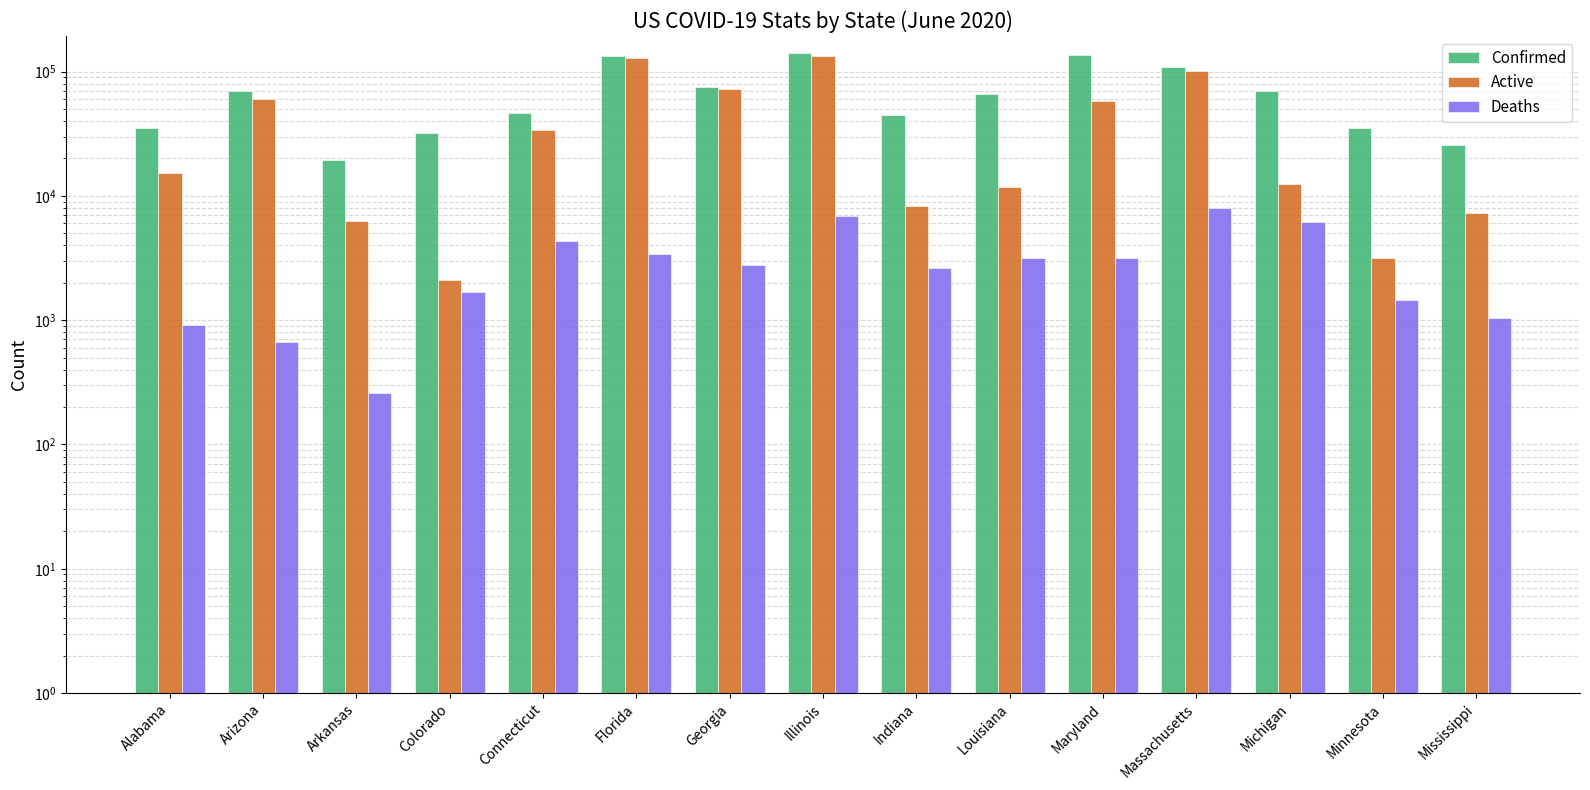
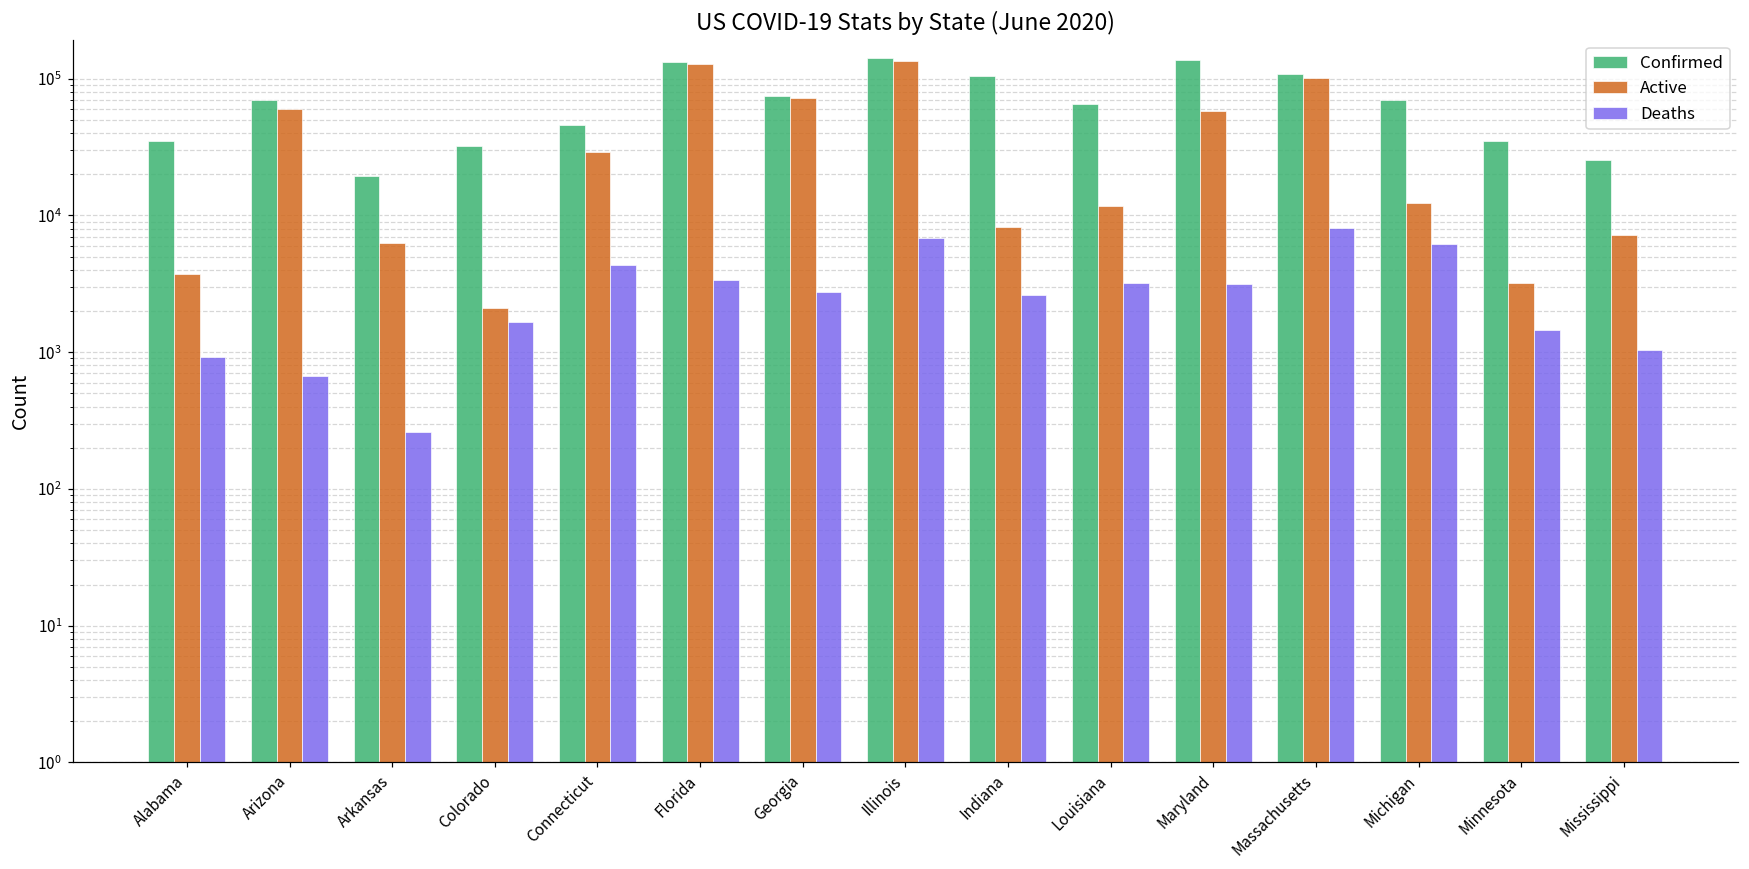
  {
    "Confirmed": {
      "Alabama": 35000,
      "Arizona": 70000,
      "Arkansas": 19000,
      "Colorado": 32000,
      "Connecticut": 46000,
      "Florida": 130000,
      "Georgia": 70000,
      "Illinois": 140000,
-     "Indiana": 45000,
+     "Indiana": 100000,
      "Louisiana": 70000,
      "Maryland": 140000,
      "Massachusetts": 110000,
      "Michigan": 70000,
      "Minnesota": 35000,
      "Mississippi": 26000
    },
    "Active": {
-     "Alabama": 15000,
+     "Alabama": 3700,
      "Arizona": 60000,
      "Arkansas": 6000,
      "Colorado": 2100,
-     "Connecticut": 34000,
+     "Connecticut": 29000,
      "Florida": 130000,
      "Georgia": 70000,
      "Illinois": 130000,
      "Indiana": 8000,
      "Louisiana": 12000,
      "Maryland": 60000,
      "Massachusetts": 100000,
      "Michigan": 12000,
      "Minnesota": 3200,
      "Mississippi": 7000
    },
    "Deaths": {
      "Alabama": 900,
      "Arizona": 700,
      "Arkansas": 260,
      "Colorado": 1700,
      "Connecticut": 4300,
      "Florida": 3400,
      "Georgia": 2800,
      "Illinois": 7000,
      "Indiana": 2600,
      "Louisiana": 3200,
      "Maryland": 3200,
      "Massachusetts": 8000,
      "Michigan": 6000,
      "Minnesota": 1500,
      "Mississippi": 1000
    }
  }
